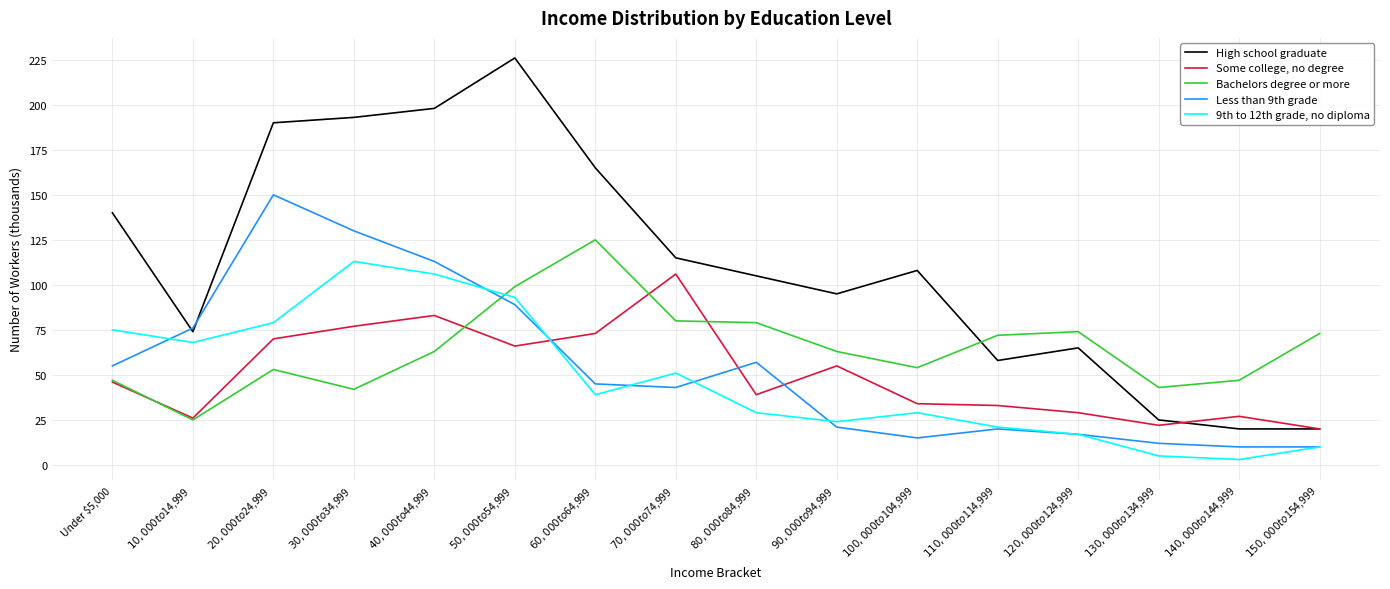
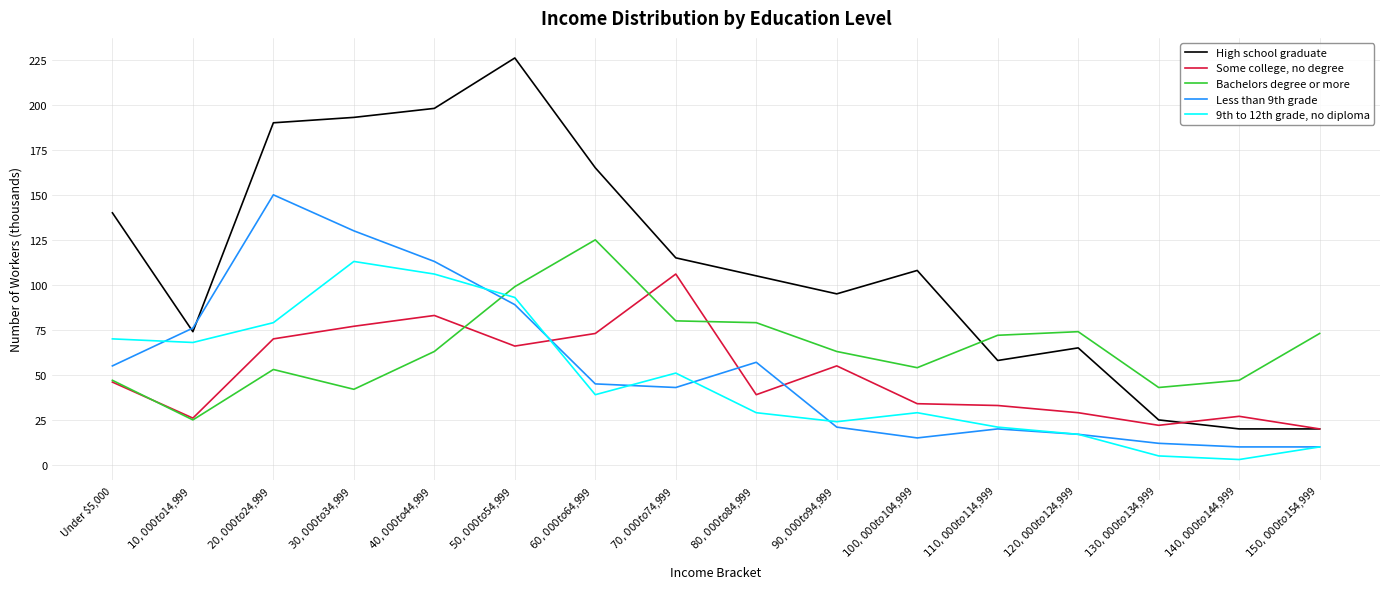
  {
    "High school graduate": {
      "Under $5,000": 140
    },
    "Less than 9th grade": {
      "Under $5,000": 55
    },
    "9th to 12th grade, no diploma": {
-     "Under $5,000": 75
+     "Under $5,000": 70
    }
  }
